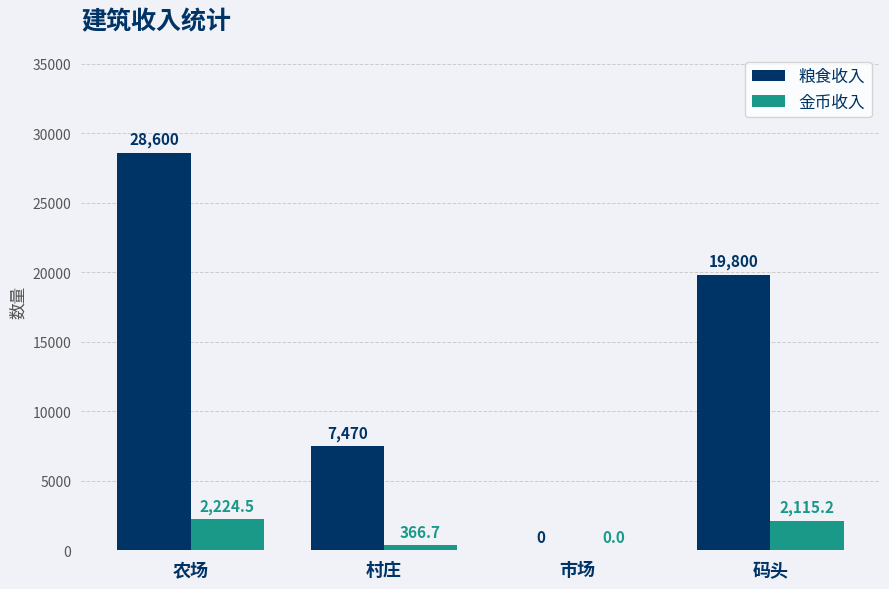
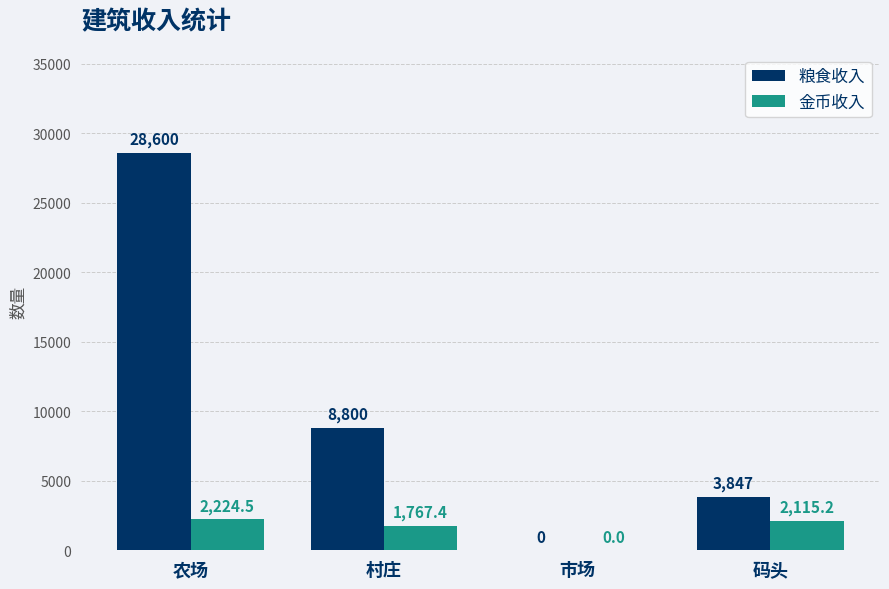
  {
    "粮食收入": {
      "农场": "28,600",
-     "村庄": "7,470",
+     "村庄": "8,800",
      "市场": "0",
-     "码头": "19,800"
+     "码头": "3,847"
    },
    "金币收入": {
      "农场": "2,224.5",
-     "村庄": "366.7",
+     "村庄": "1,767.4",
      "市场": "0.0",
      "码头": "2,115.2"
    }
  }
